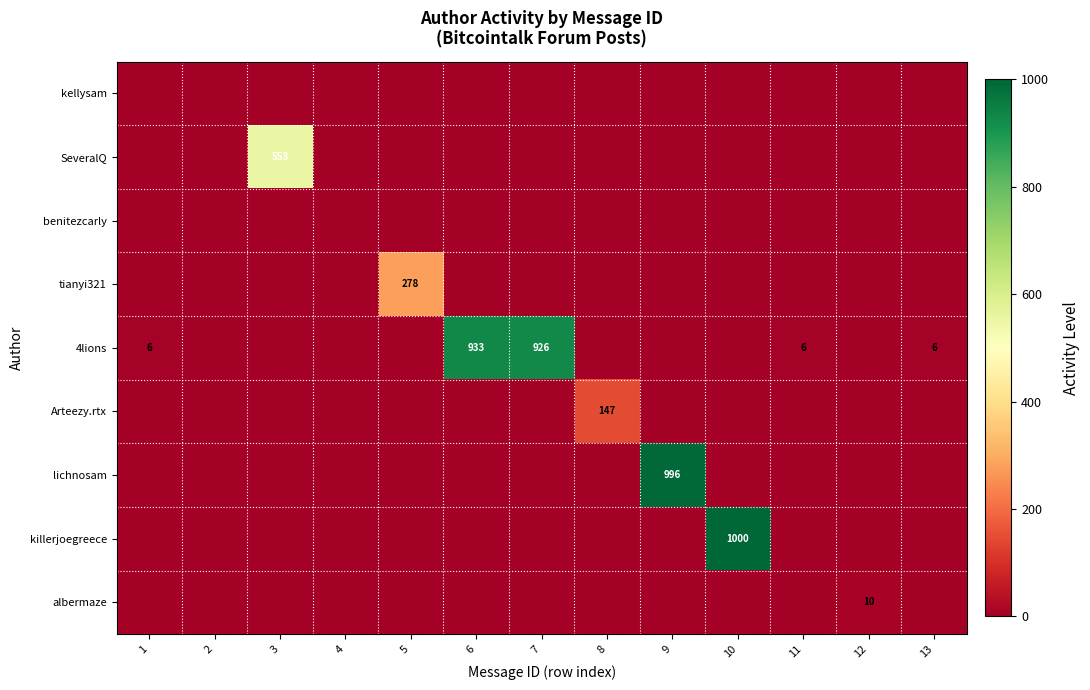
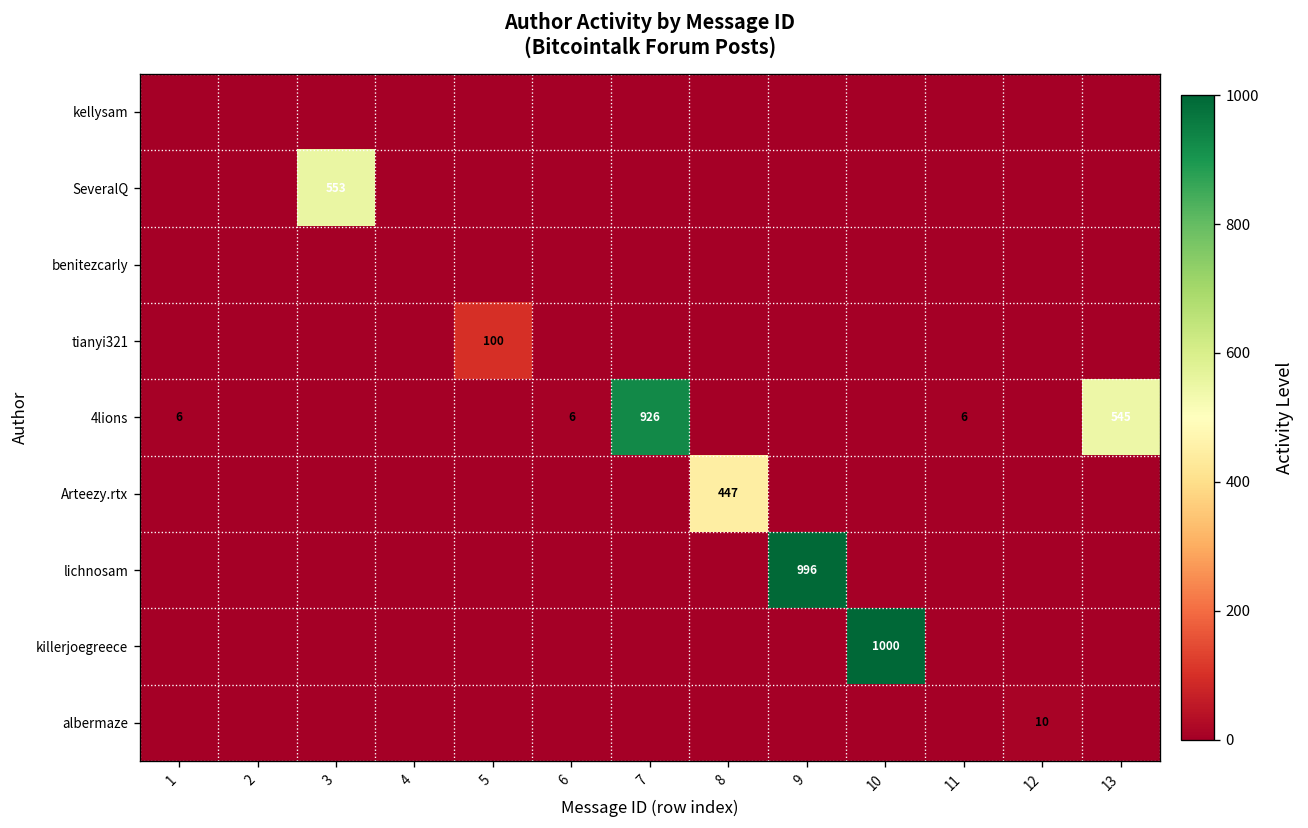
  {
    "SeveralQ": {
      "3": 553
    },
    "tianyi321": {
-     "5": 278
+     "5": 100
    },
    "4lions": {
      "1": 6,
-     "6": 933,
+     "6": 6,
      "7": 926,
      "11": 6,
-     "13": 6
+     "13": 545
    },
    "Arteezy.rtx": {
-     "8": 147
+     "8": 447
    },
    "lichnosam": {
      "9": 996
    },
    "killerjoegreece": {
      "10": 1000
    },
    "albermaze": {
      "12": 10
    }
  }
